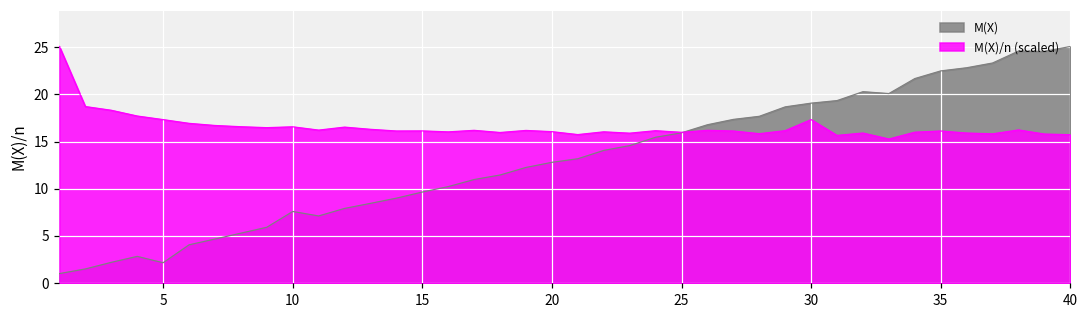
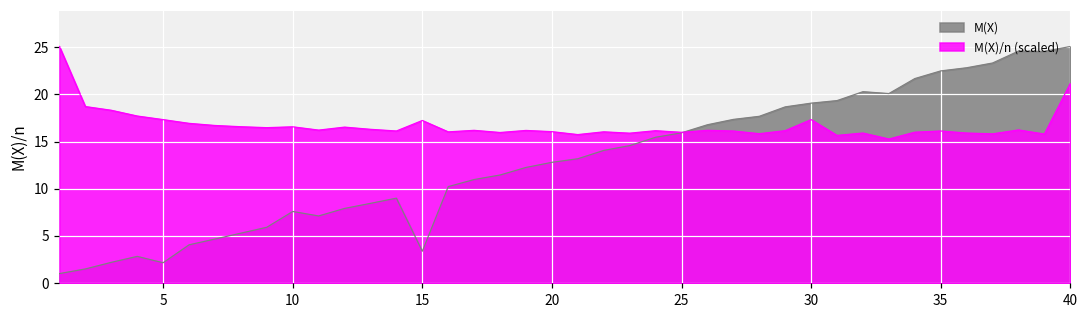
  {
    "M(X)": {
      "5": 2,
      "10": 8,
-     "15": 10,
+     "15": 3,
      "20": 13,
      "30": 19,
      "35": 22,
      "40": 25
    },
    "M(X)/n (scaled)": {
      "5": 17,
      "10": 17,
-     "15": 16,
+     "15": 17,
      "20": 16,
      "30": 17,
      "35": 16,
-     "40": 16
+     "40": 21
    }
  }
